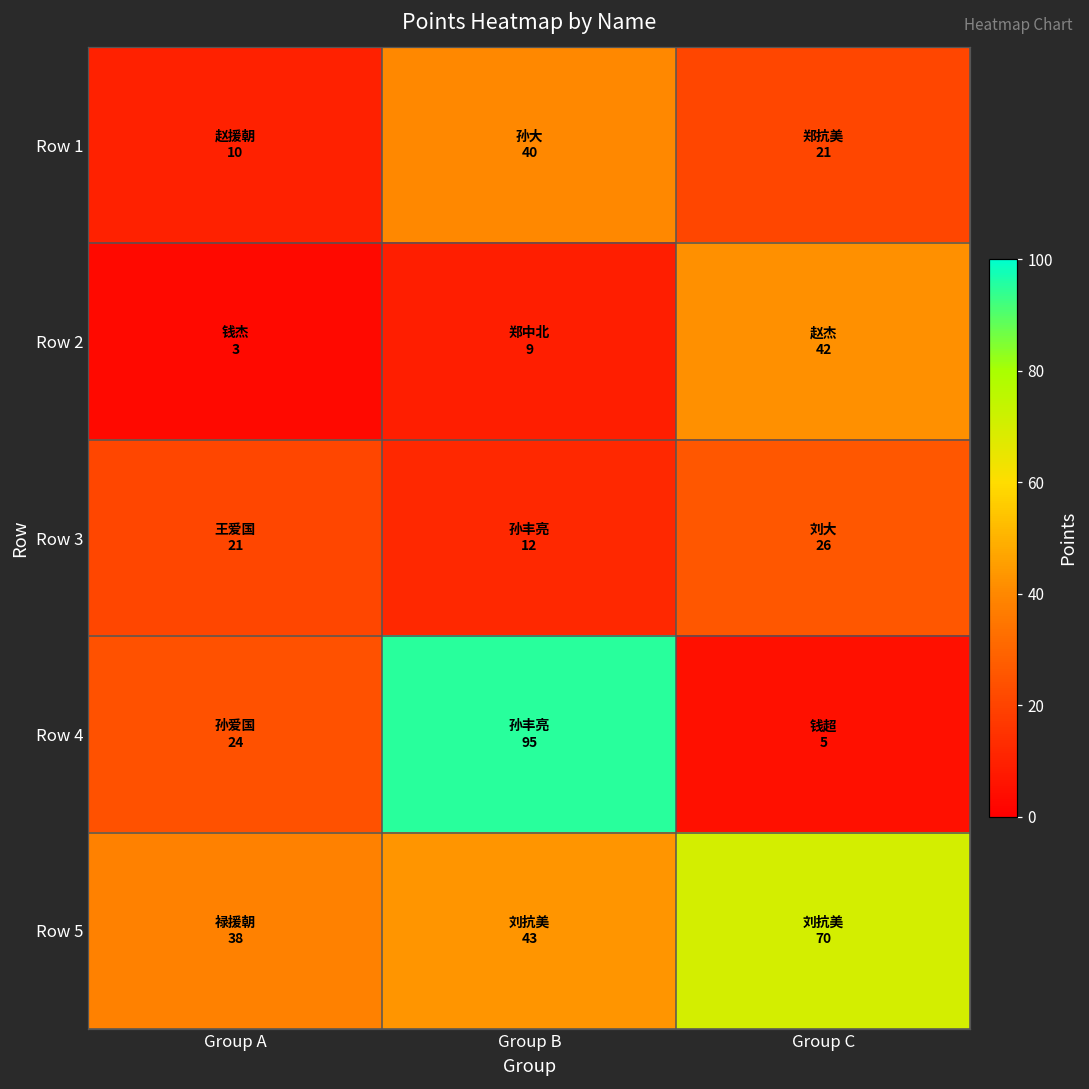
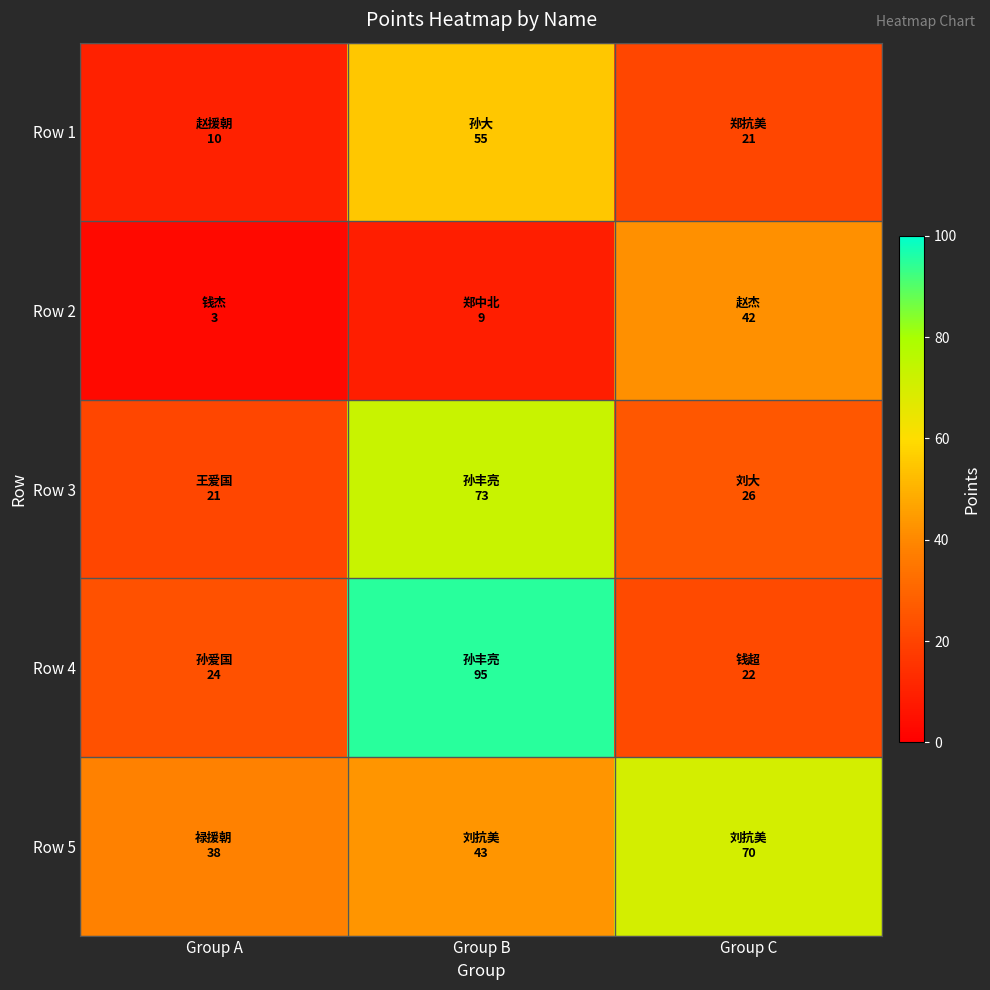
  {
    "Row 1": {
      "Group A": 10,
-     "Group B": 40,
+     "Group B": 55,
      "Group C": 21
    },
    "Row 2": {
      "Group A": 3,
      "Group B": 9,
      "Group C": 42
    },
    "Row 3": {
      "Group A": 21,
-     "Group B": 12,
+     "Group B": 73,
      "Group C": 26
    },
    "Row 4": {
      "Group A": 24,
      "Group B": 95,
-     "Group C": 5
+     "Group C": 22
    },
    "Row 5": {
      "Group A": 38,
      "Group B": 43,
      "Group C": 70
    }
  }
